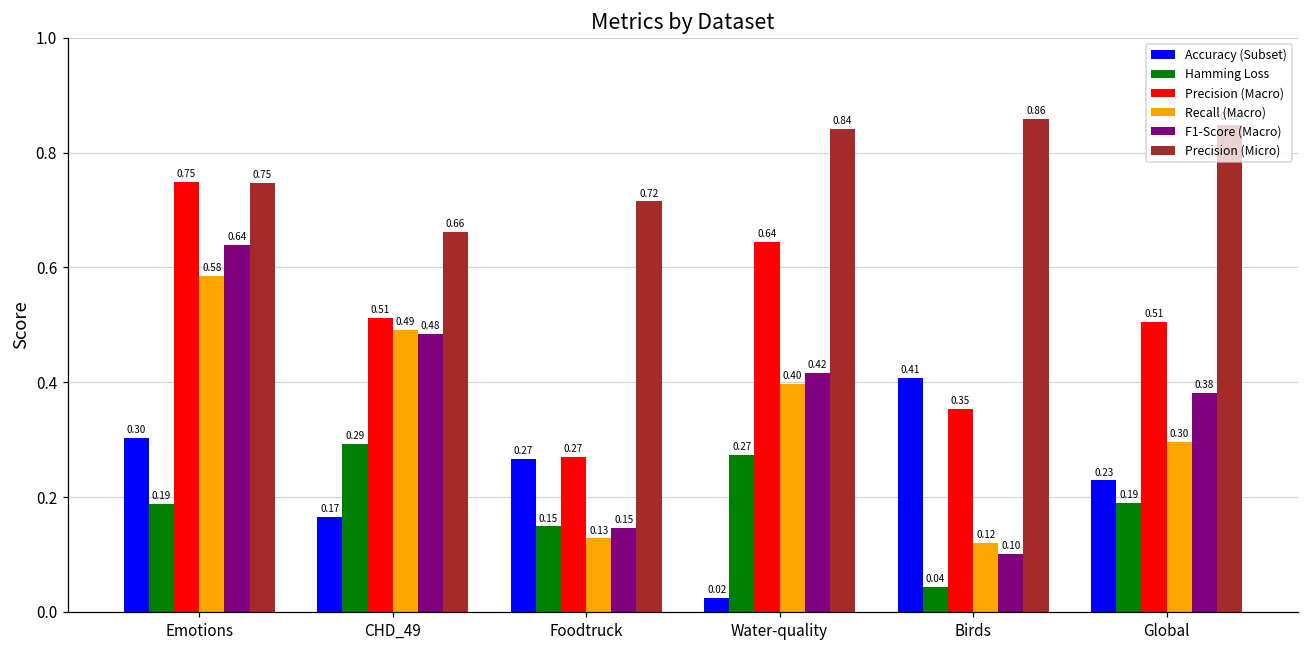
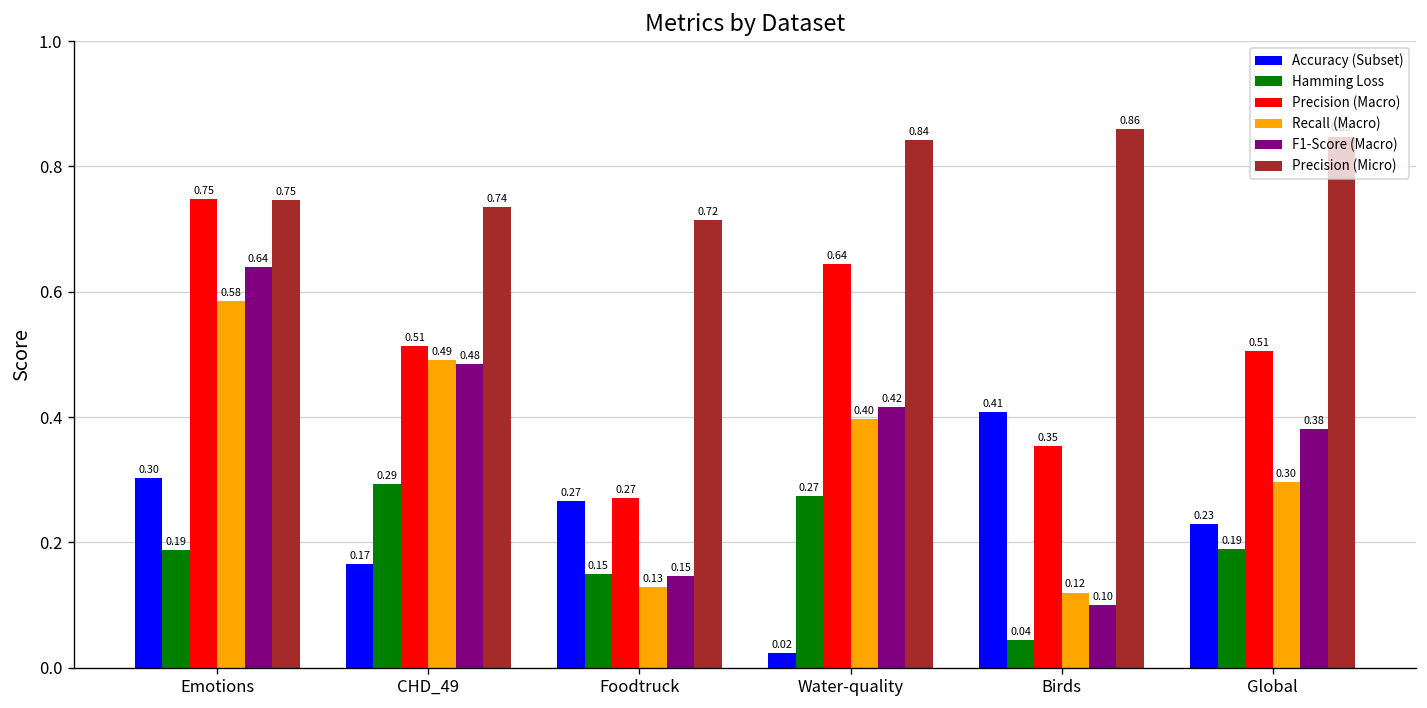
  {
    "Accuracy (Subset)": {
      "Emotions": 0.30,
      "CHD_49": 0.17,
      "Foodtruck": 0.27,
      "Water-quality": 0.02,
      "Birds": 0.41,
      "Global": 0.23
    },
    "Hamming Loss": {
      "Emotions": 0.19,
      "CHD_49": 0.29,
      "Foodtruck": 0.15,
      "Water-quality": 0.27,
      "Birds": 0.04,
      "Global": 0.19
    },
    "Precision (Macro)": {
      "Emotions": 0.75,
      "CHD_49": 0.51,
      "Foodtruck": 0.27,
      "Water-quality": 0.64,
      "Birds": 0.35,
      "Global": 0.51
    },
    "Recall (Macro)": {
      "Emotions": 0.58,
      "CHD_49": 0.49,
      "Foodtruck": 0.13,
      "Water-quality": 0.40,
      "Birds": 0.12,
      "Global": 0.30
    },
    "F1-Score (Macro)": {
      "Emotions": 0.64,
      "CHD_49": 0.48,
      "Foodtruck": 0.15,
      "Water-quality": 0.42,
      "Birds": 0.10,
      "Global": 0.38
    },
    "Precision (Micro)": {
      "Emotions": 0.75,
-     "CHD_49": 0.66,
+     "CHD_49": 0.74,
      "Foodtruck": 0.72,
      "Water-quality": 0.84,
      "Birds": 0.86
    }
  }
